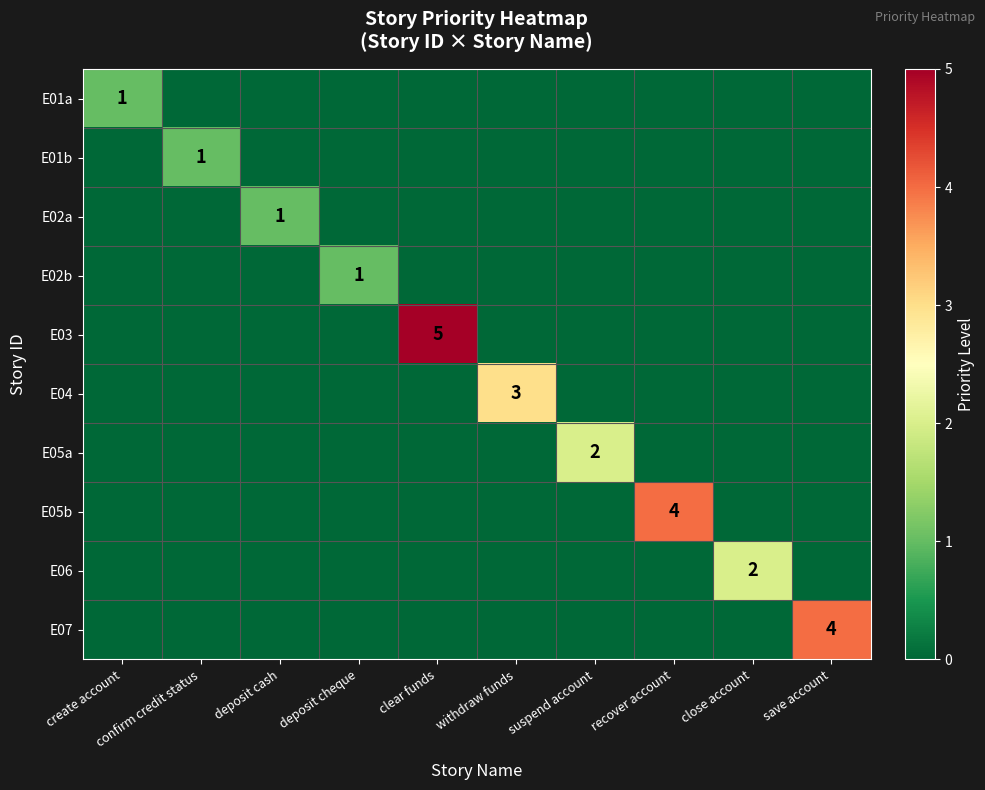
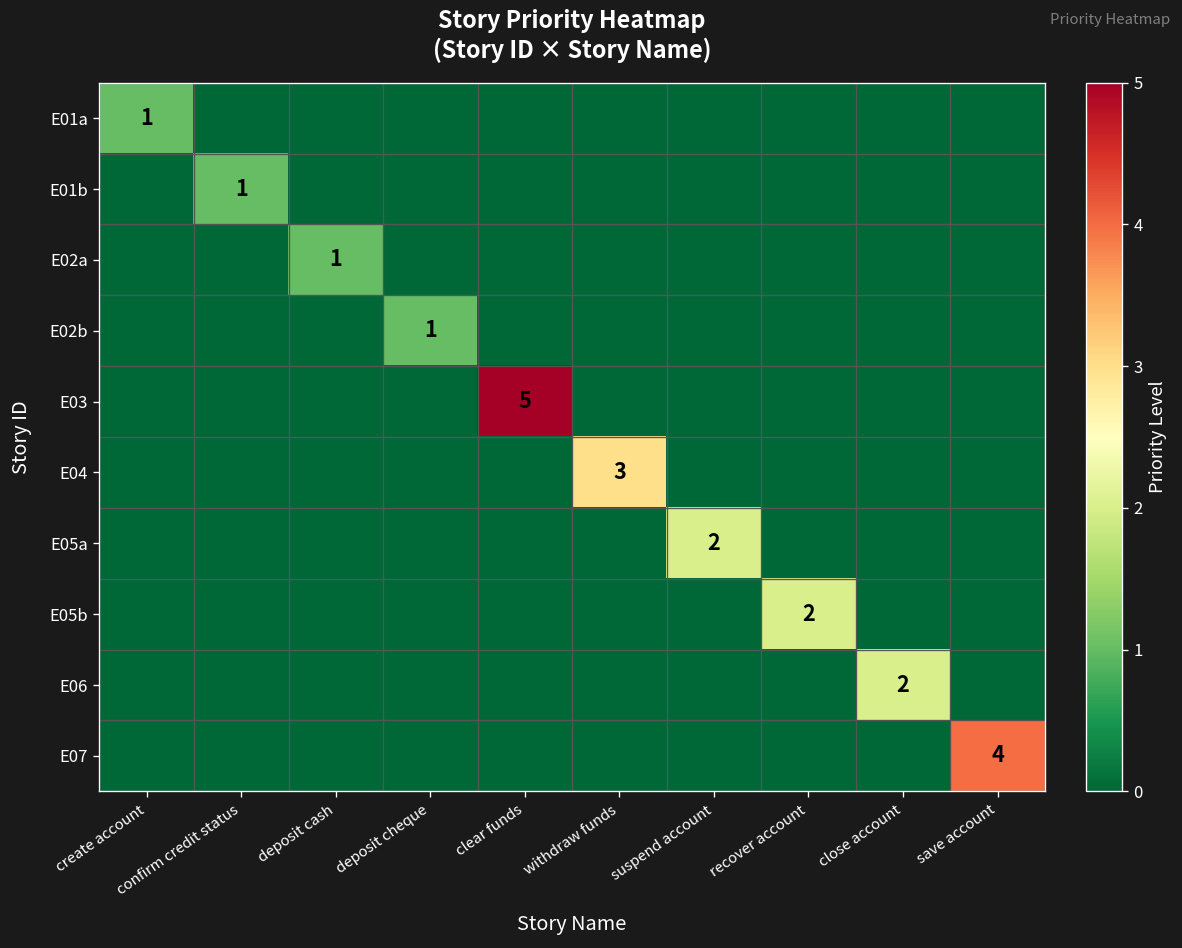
  {
    "E01a": {
      "create account": 1
    },
    "E01b": {
      "confirm credit status": 1
    },
    "E02a": {
      "deposit cash": 1
    },
    "E02b": {
      "deposit cheque": 1
    },
    "E03": {
      "clear funds": 5
    },
    "E04": {
      "withdraw funds": 3
    },
    "E05a": {
      "suspend account": 2
    },
    "E05b": {
-     "recover account": 4
+     "recover account": 2
    },
    "E06": {
      "close account": 2
    },
    "E07": {
      "save account": 4
    }
  }
